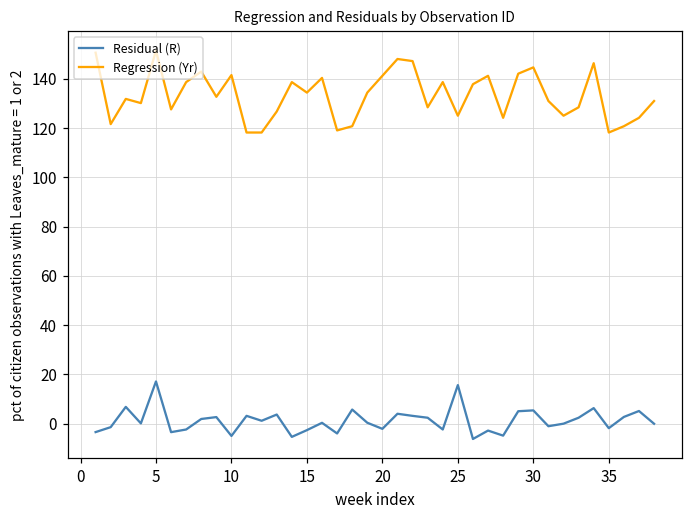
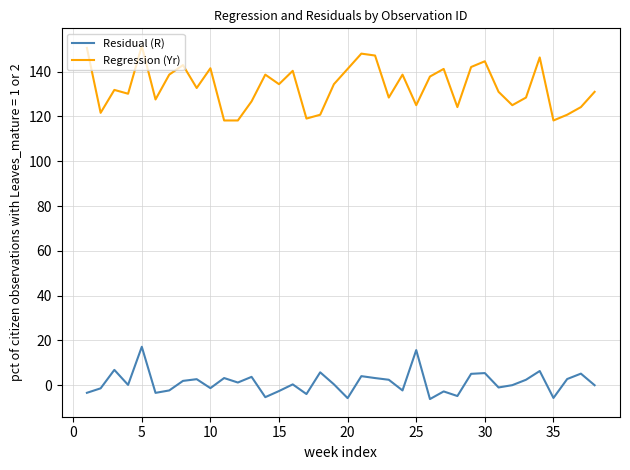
  {
    "Residual (R)": {
      "5": 17,
-     "10": -5,
+     "10": -1,
      "15": -3,
-     "20": -2,
+     "20": -6,
      "25": 16,
      "30": 5,
-     "35": -2
+     "35": -6
    },
    "Regression (Yr)": {
      "10": 142,
      "15": 134,
      "20": 141,
      "25": 125,
      "30": 145,
      "35": 118
    }
  }
